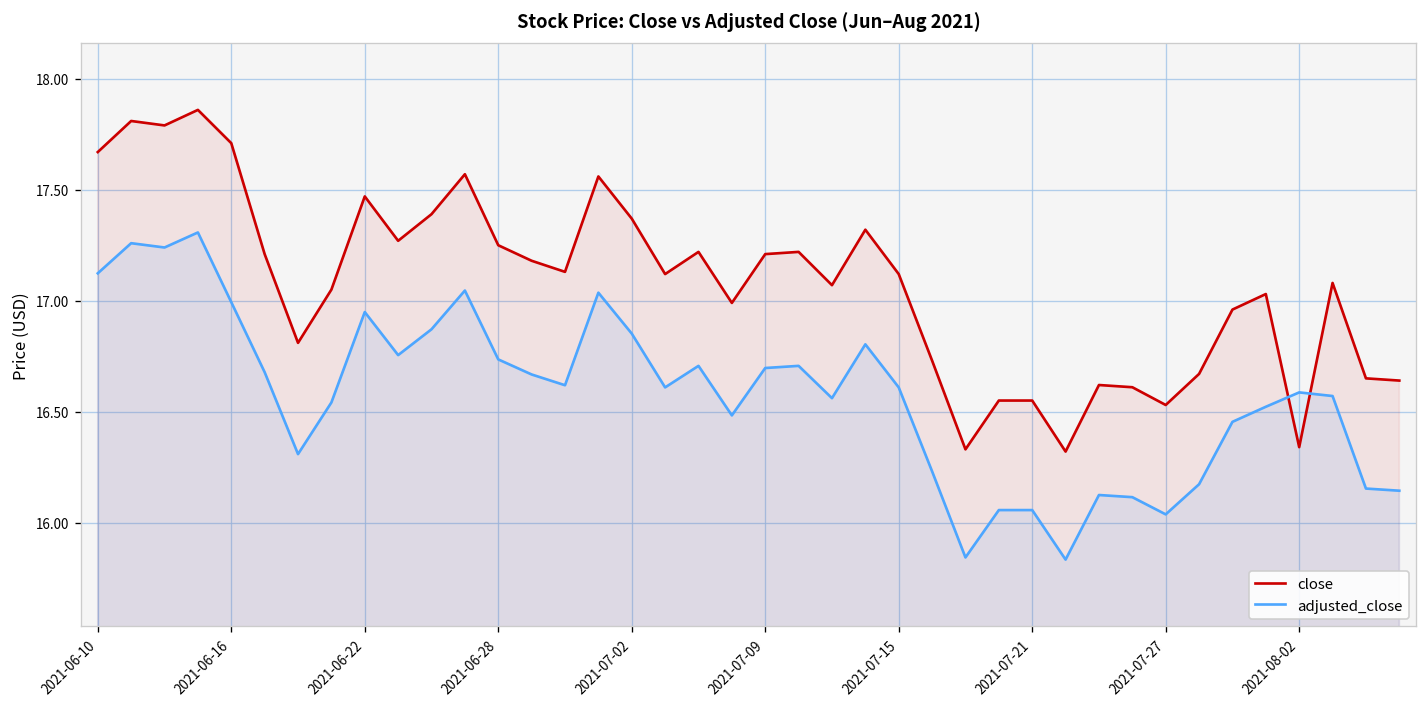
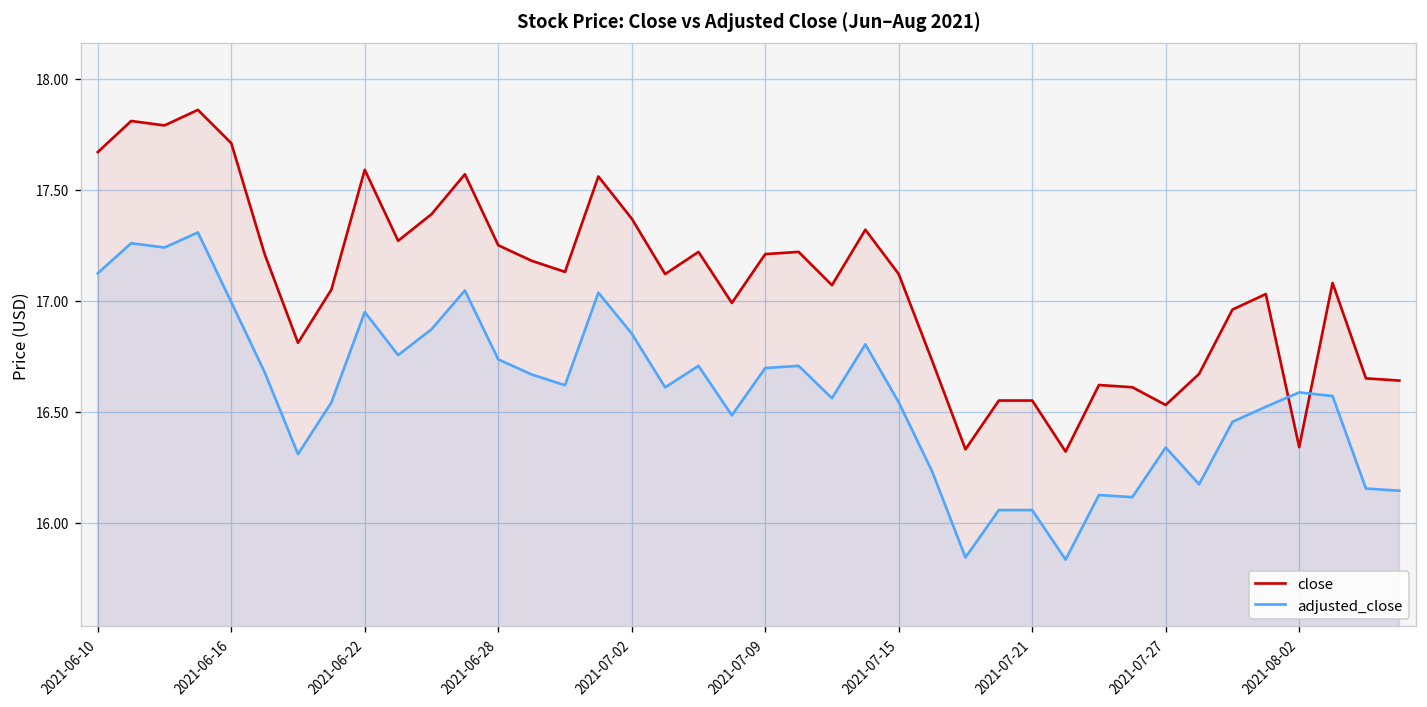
  {
    "close": {
      "2021-06-10": 17.67,
      "2021-06-16": 17.71,
-     "2021-06-22": 17.47,
+     "2021-06-22": 17.59,
      "2021-06-28": 17.25,
      "2021-07-02": 17.37,
      "2021-07-09": 17.21,
      "2021-07-15": 17.12,
      "2021-07-21": 16.55,
      "2021-07-27": 16.53,
      "2021-08-02": 16.34
    },
    "adjusted_close": {
      "2021-06-10": 17.12,
      "2021-06-16": 16.99,
      "2021-06-22": 16.95,
      "2021-06-28": 16.74,
      "2021-07-02": 16.85,
      "2021-07-09": 16.70,
-     "2021-07-15": 16.61,
+     "2021-07-15": 16.54,
      "2021-07-21": 16.06,
-     "2021-07-27": 16.04,
+     "2021-07-27": 16.34,
      "2021-08-02": 16.59
    }
  }
